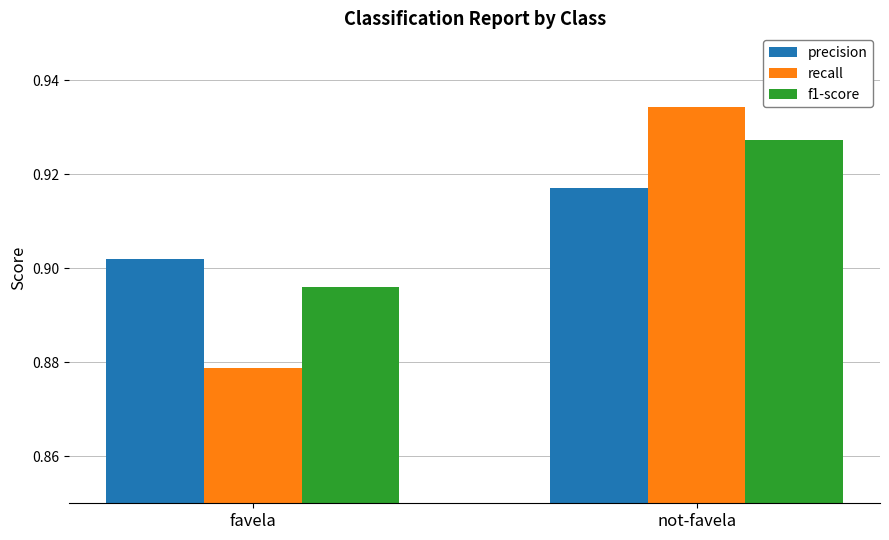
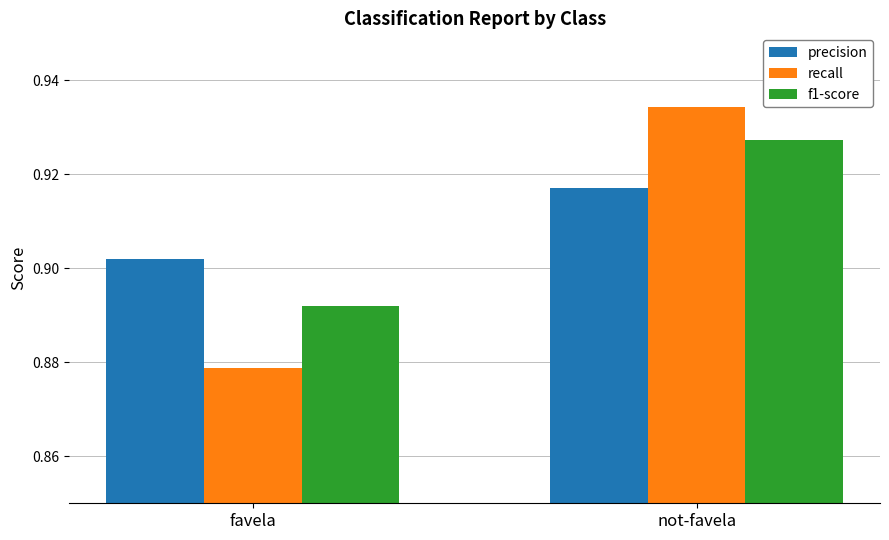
  {
    "precision": {
      "favela": 0.902,
      "not-favela": 0.917
    },
    "recall": {
      "favela": 0.879,
      "not-favela": 0.934
    },
    "f1-score": {
-     "favela": 0.896,
+     "favela": 0.892,
      "not-favela": 0.927
    }
  }
